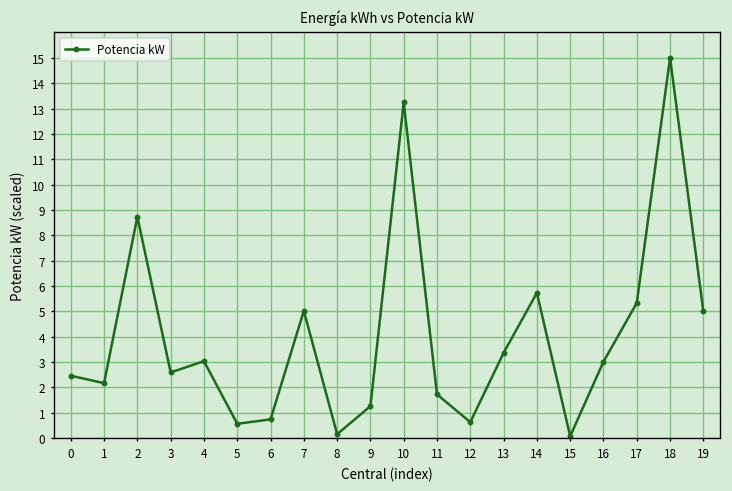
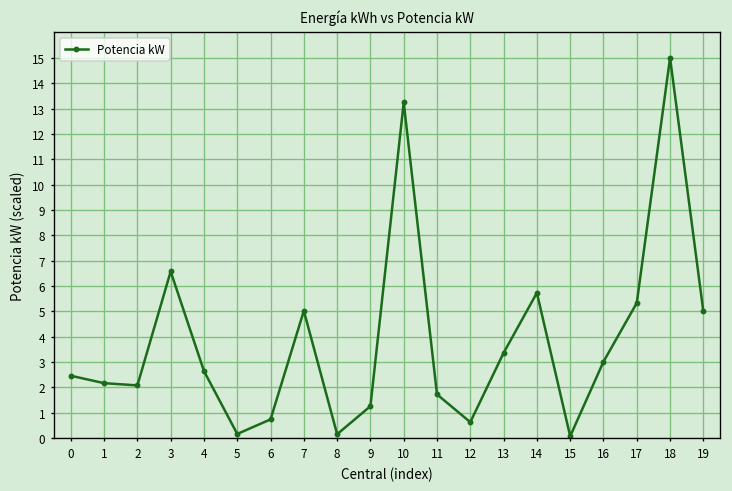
  {
    "0": 2.5,
    "1": 2.2,
-   "2": 8.7,
-   "3": 2.6,
-   "4": 3.0,
-   "5": 0.6,
+   "2": 2.1,
+   "3": 6.6,
+   "4": 2.6,
+   "5": 0.2,
    "6": 0.7,
    "7": 5.0,
    "8": 0.2,
    "9": 1.3,
    "10": 13.2,
    "11": 1.7,
    "12": 0.6,
    "13": 3.4,
    "14": 5.7,
    "15": 0.1,
    "16": 3.0,
    "17": 5.3,
    "18": 15.0,
    "19": 5.0
  }
